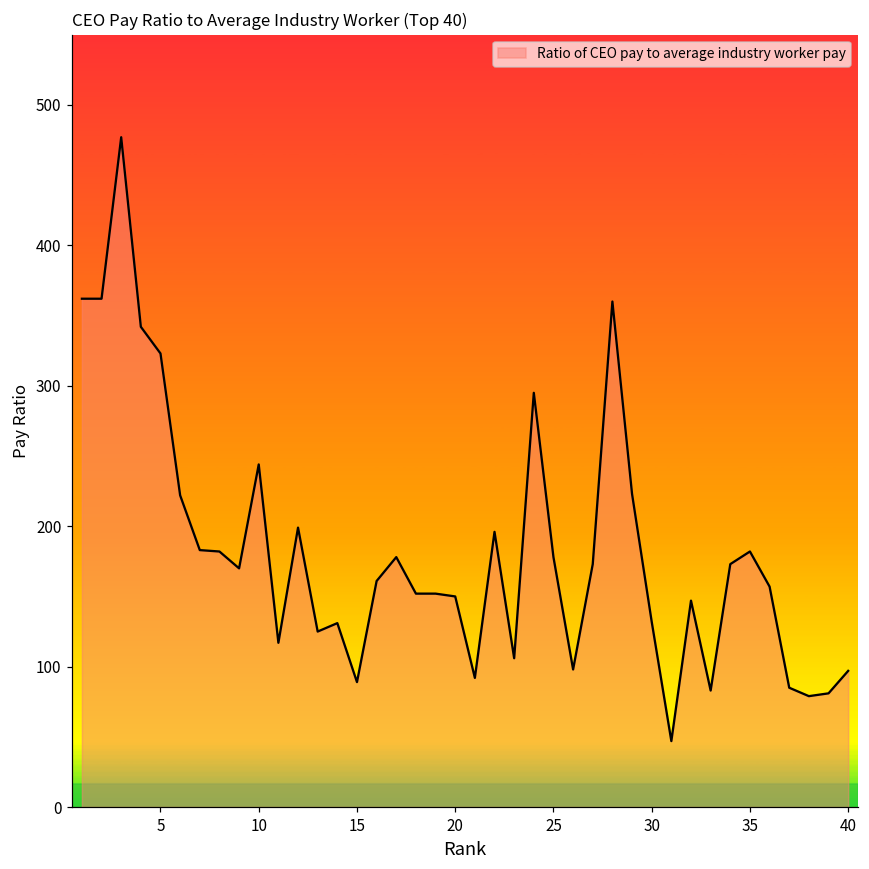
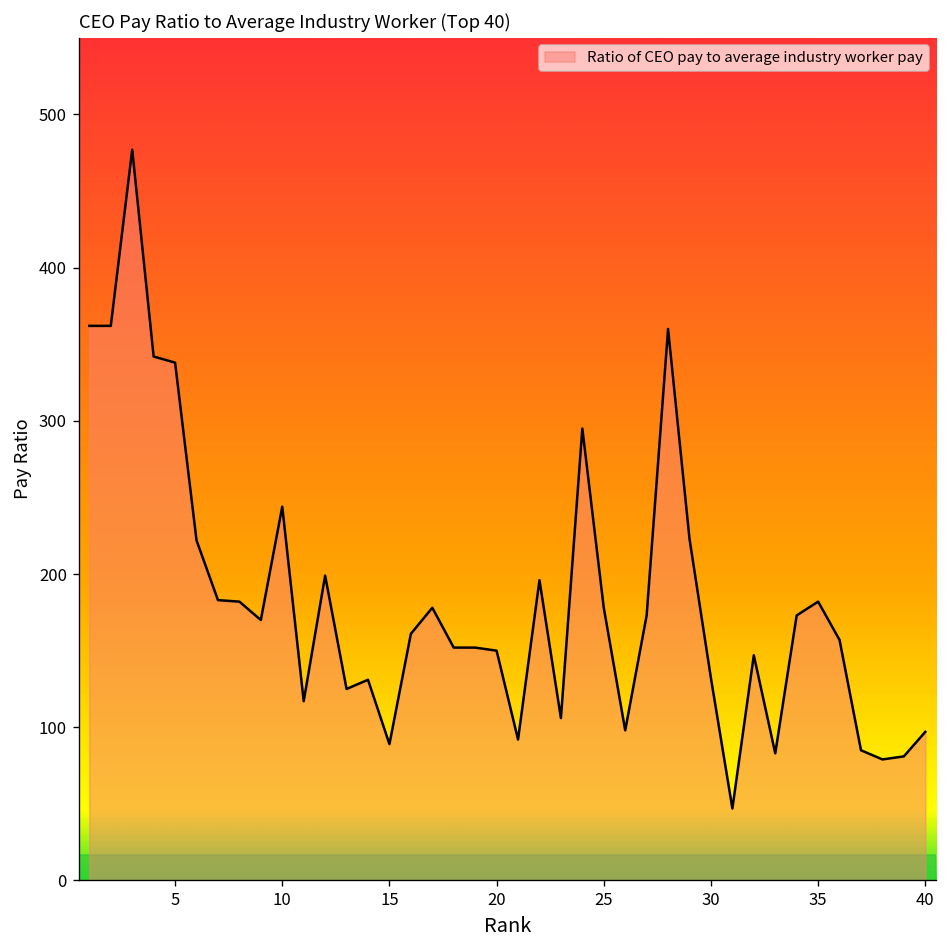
  {
-   "5": 323,
+   "5": 338,
    "10": 244,
    "15": 89,
    "20": 150,
    "25": 178,
    "30": 132,
    "35": 182,
    "40": 97
  }
